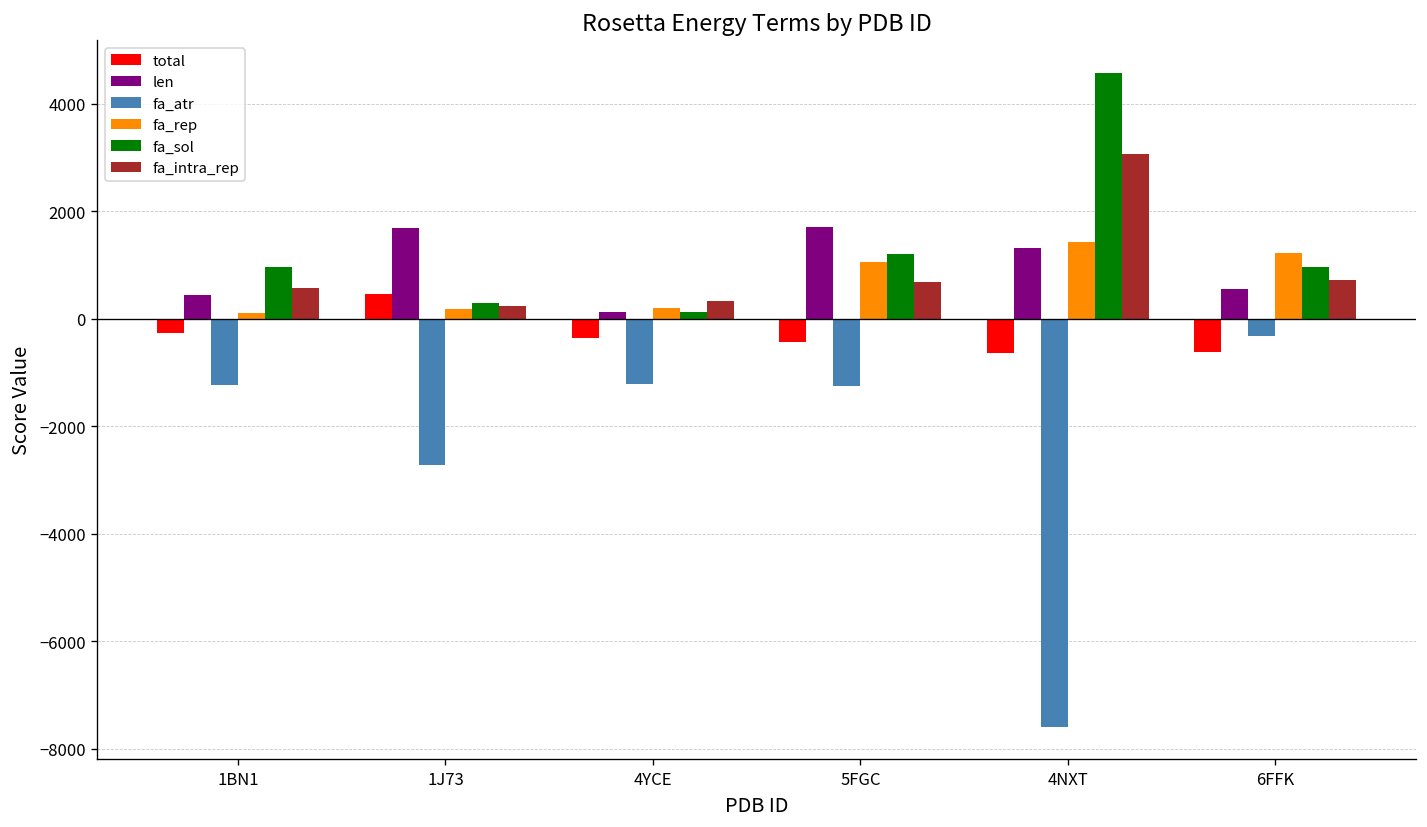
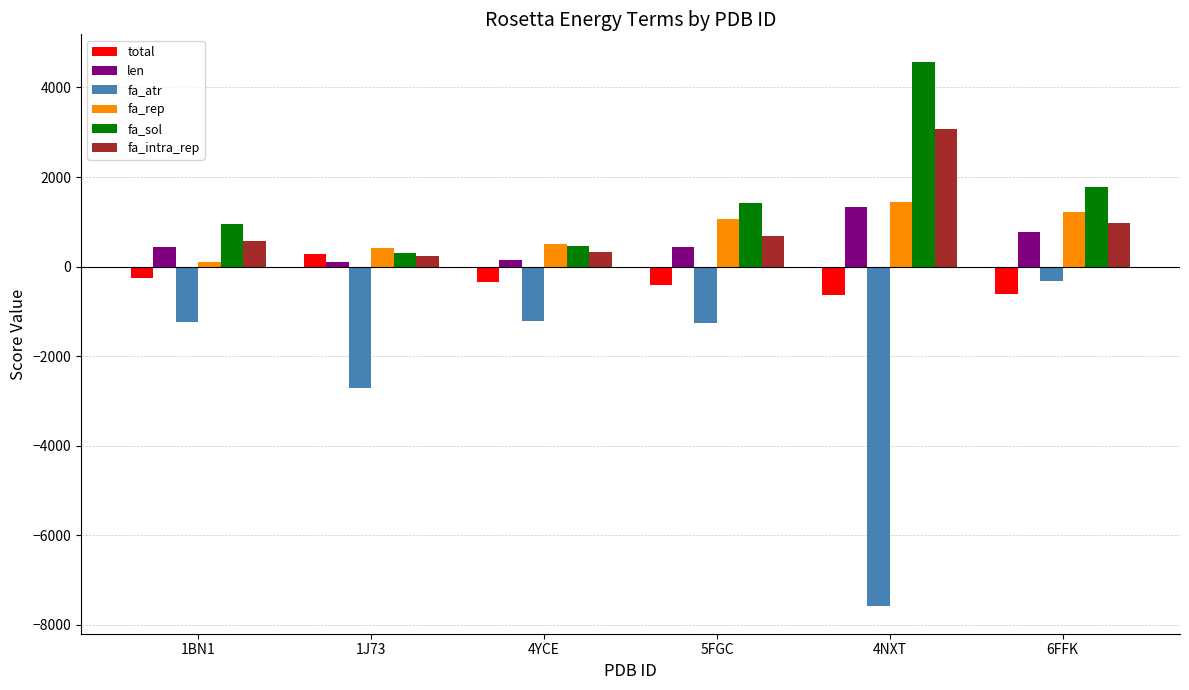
  {
    "total": {
      "1BN1": -300,
-     "1J73": 500,
+     "1J73": 300,
      "4YCE": -400,
      "5FGC": -400,
      "4NXT": -600,
      "6FFK": -600
    },
    "len": {
      "1BN1": 400,
-     "1J73": 1700,
+     "1J73": 100,
      "4YCE": 100,
-     "5FGC": 1700,
+     "5FGC": 400,
      "4NXT": 1300,
-     "6FFK": 600
+     "6FFK": 800
    },
    "fa_atr": {
      "1BN1": -1200,
      "1J73": -2700,
      "4YCE": -1200,
      "5FGC": -1300,
      "4NXT": -7600,
      "6FFK": -300
    },
    "fa_rep": {
      "1BN1": 100,
-     "1J73": 200,
-     "4YCE": 200,
+     "1J73": 400,
+     "4YCE": 500,
      "5FGC": 1100,
      "4NXT": 1400,
      "6FFK": 1200
    },
    "fa_sol": {
      "1BN1": 1000,
      "1J73": 300,
-     "4YCE": 100,
-     "5FGC": 1200,
+     "4YCE": 500,
+     "5FGC": 1400,
      "4NXT": 4600,
-     "6FFK": 1000
+     "6FFK": 1800
    },
    "fa_intra_rep": {
      "1BN1": 600,
      "1J73": 200,
      "4YCE": 300,
      "5FGC": 700,
      "4NXT": 3100,
-     "6FFK": 700
+     "6FFK": 1000
    }
  }
